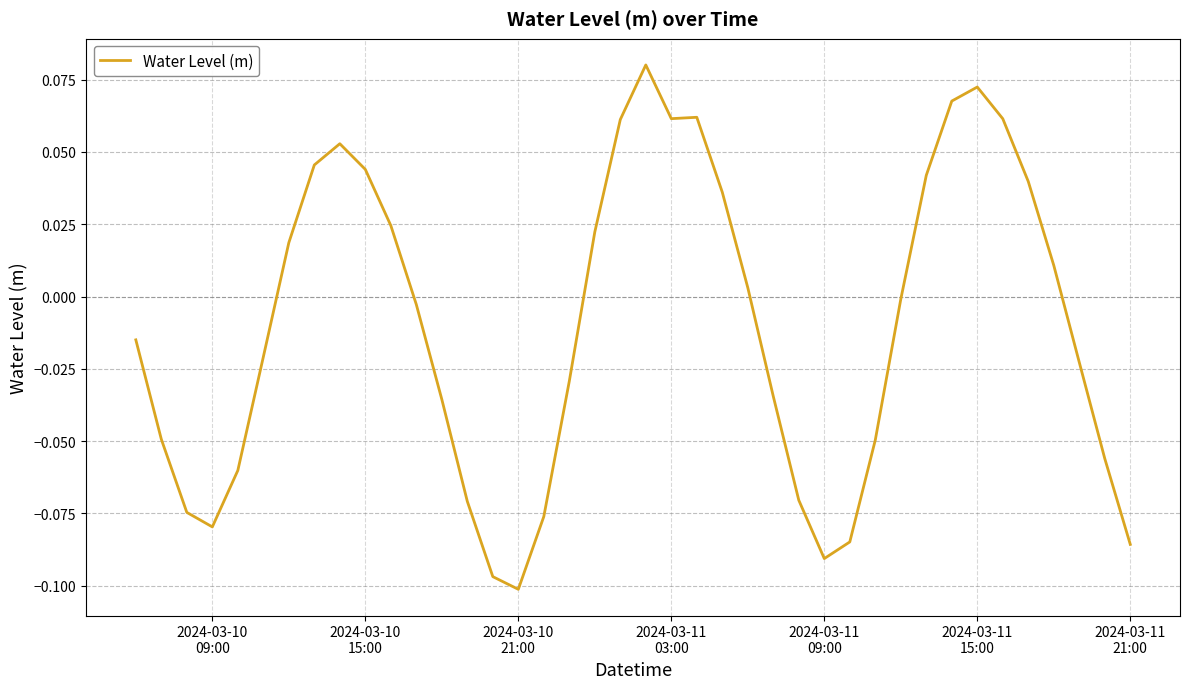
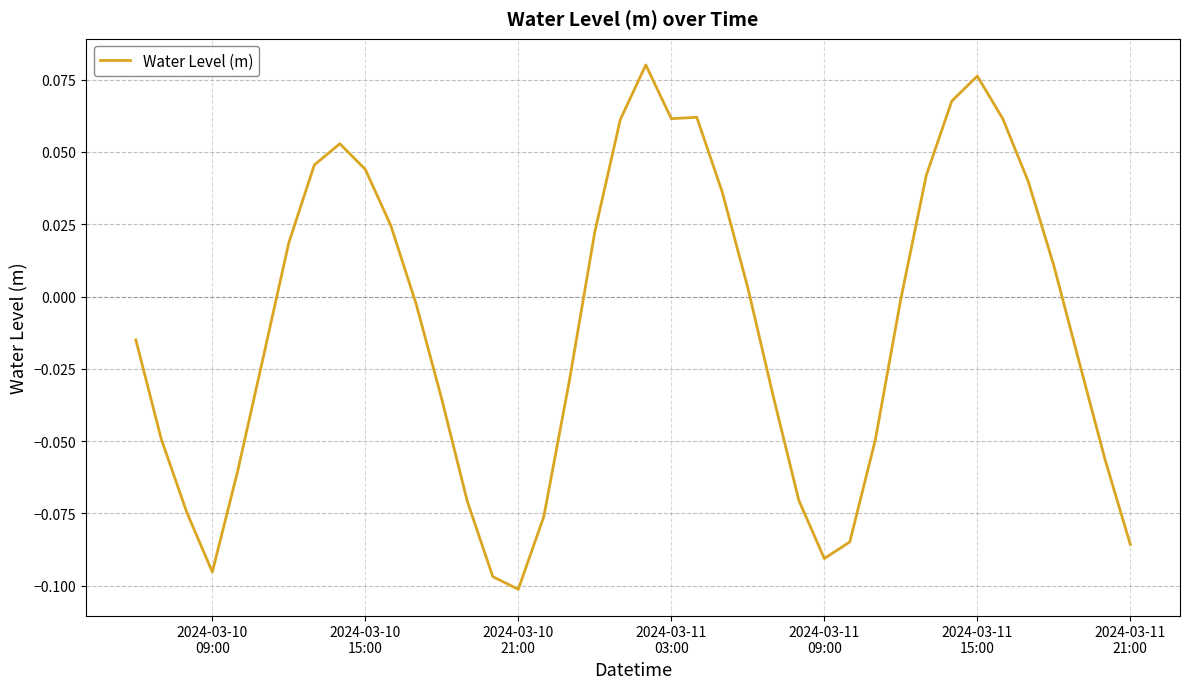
  {
-   "2024-03-10 09:00": -0.080,
+   "2024-03-10 09:00": -0.095,
    "2024-03-10 15:00": 0.044,
    "2024-03-10 21:00": -0.101,
    "2024-03-11 03:00": 0.062,
    "2024-03-11 09:00": -0.091,
-   "2024-03-11 15:00": 0.072,
+   "2024-03-11 15:00": 0.076,
    "2024-03-11 21:00": -0.086
  }
